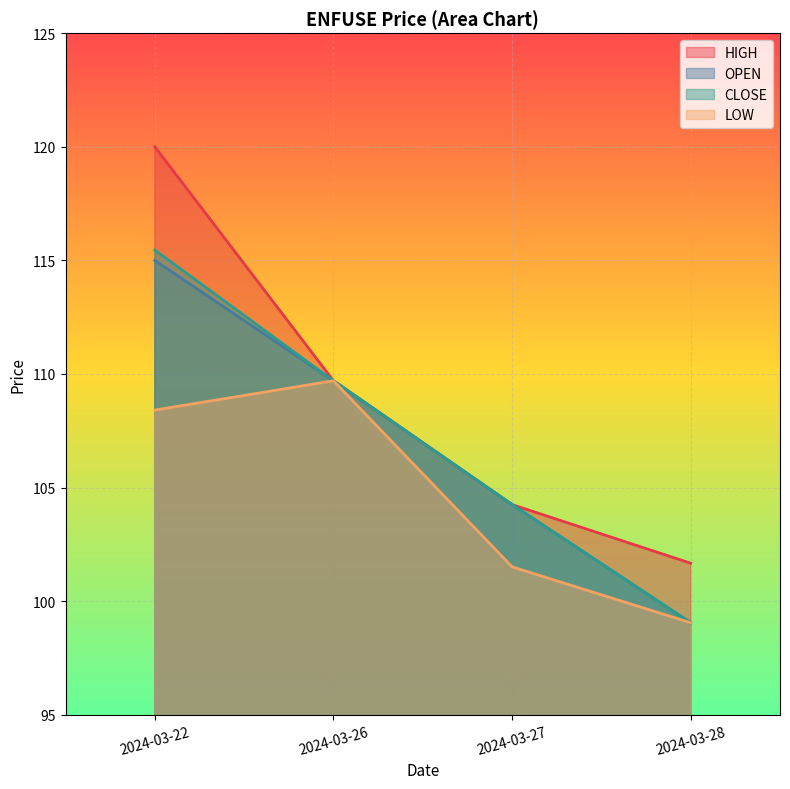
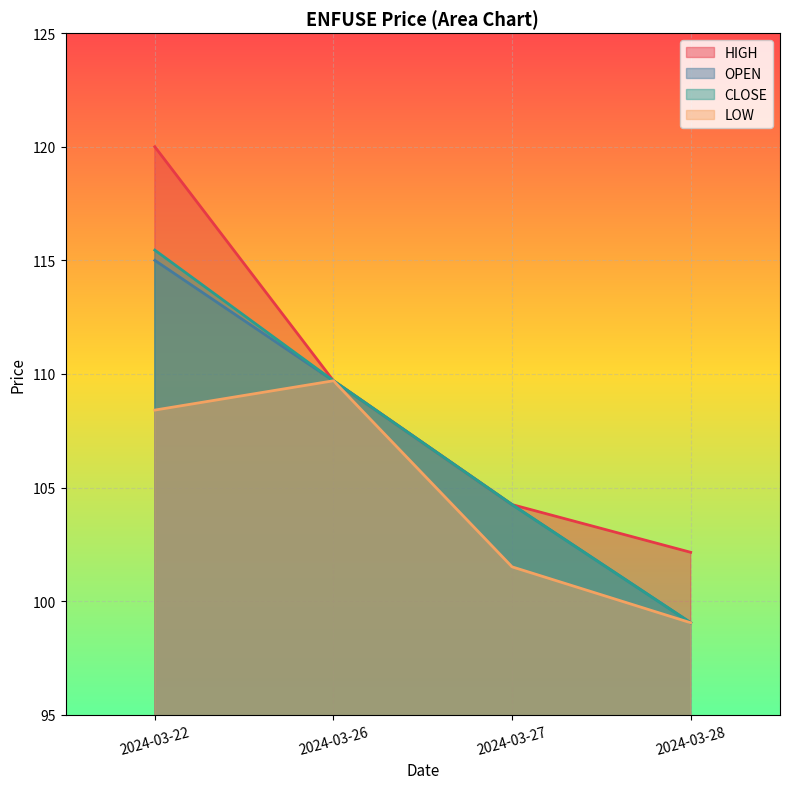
  {
    "HIGH": {
      "2024-03-22": 120.0,
-     "2024-03-28": 101.7
+     "2024-03-28": 102.2
    },
    "LOW": {
      "2024-03-22": 108.4,
      "2024-03-27": 101.5
    }
  }
